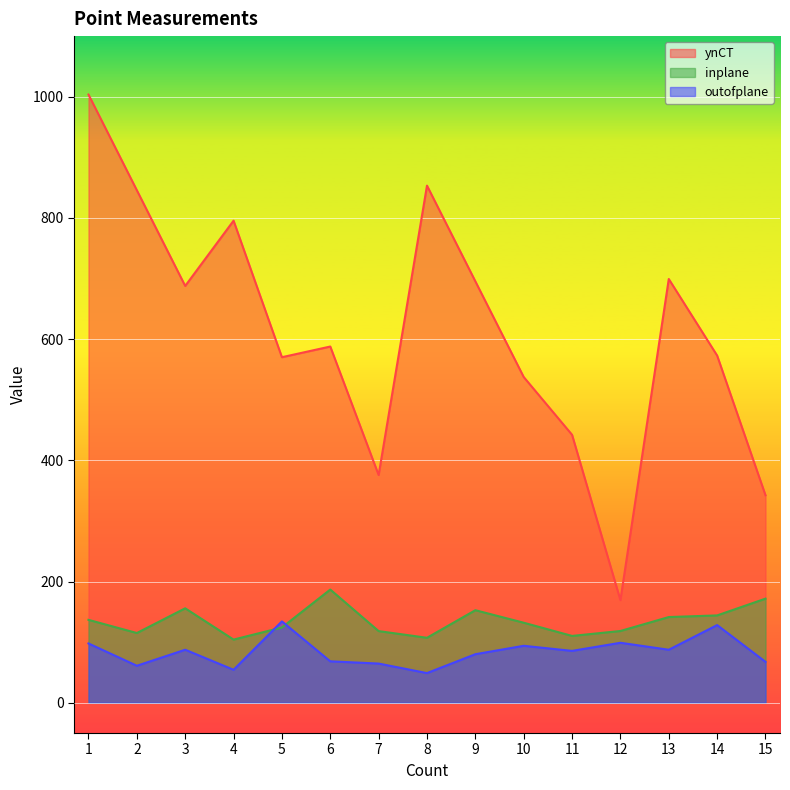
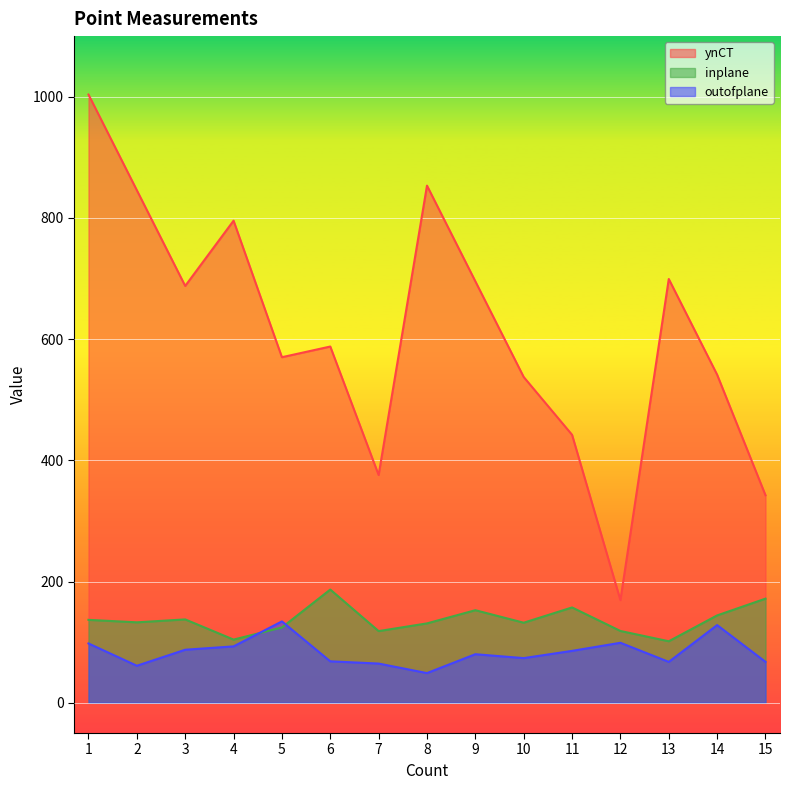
  {
    "ynCT": {
      "1": 1000,
      "2": 850,
      "3": 690,
      "4": 800,
      "5": 570,
      "6": 590,
      "7": 380,
      "8": 850,
      "9": 700,
      "10": 540,
      "11": 440,
      "12": 170,
      "13": 700,
-     "14": 570,
+     "14": 540,
      "15": 340
    },
    "inplane": {
      "1": 140,
-     "2": 120,
-     "3": 160,
+     "2": 130,
+     "3": 140,
      "4": 100,
      "5": 120,
      "6": 190,
      "7": 120,
-     "8": 110,
+     "8": 130,
      "9": 150,
      "10": 130,
-     "11": 110,
+     "11": 160,
      "12": 120,
-     "13": 140,
+     "13": 100,
      "14": 140,
      "15": 170
    },
    "outofplane": {
      "1": 100,
      "2": 60,
      "3": 90,
-     "4": 50,
+     "4": 90,
      "5": 130,
      "6": 70,
      "7": 60,
      "8": 50,
      "9": 80,
-     "10": 90,
+     "10": 70,
      "11": 90,
      "12": 100,
-     "13": 90,
+     "13": 70,
      "14": 130,
      "15": 70
    }
  }
